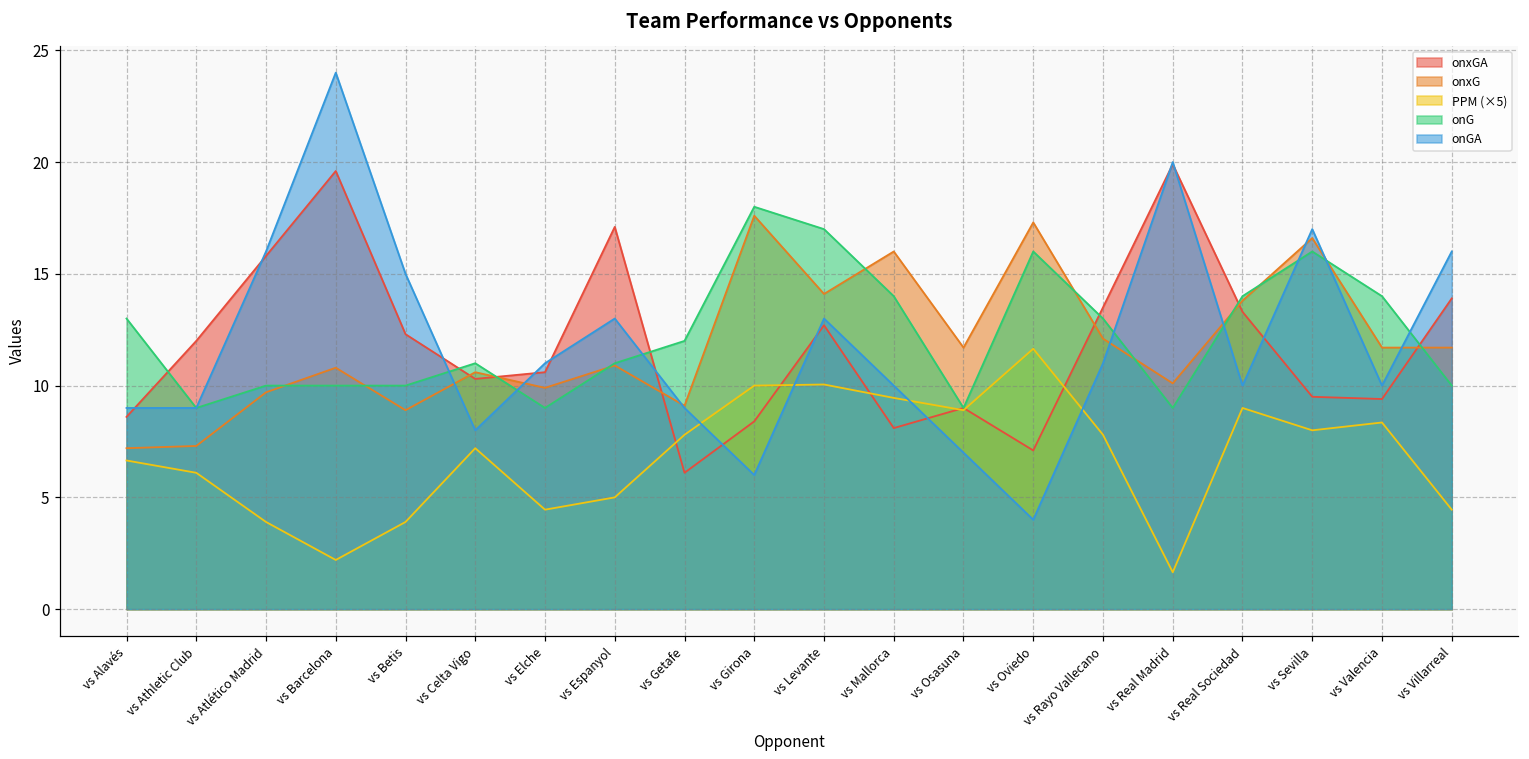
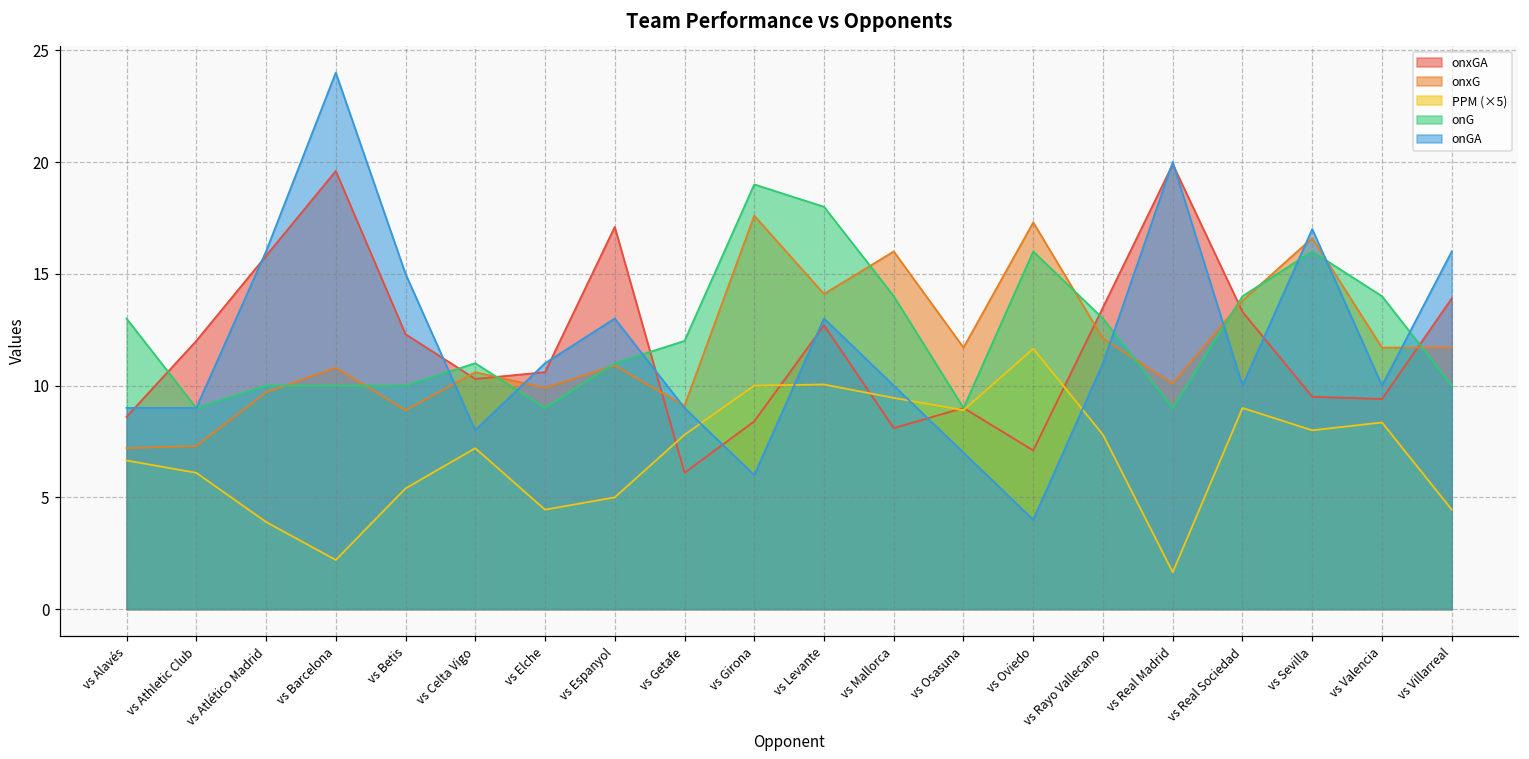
  {
    "PPM (×5)": {
      "vs Alavés": 6.7,
      "vs Athletic Club": 6.1,
      "vs Atlético Madrid": 3.9,
      "vs Barcelona": 2.2,
-     "vs Betis": 3.9,
+     "vs Betis": 5.4,
      "vs Celta Vigo": 7.2,
      "vs Elche": 4.5,
      "vs Espanyol": 5.0,
      "vs Getafe": 7.8,
      "vs Girona": 10.0,
      "vs Levante": 10.0,
      "vs Mallorca": 9.5,
      "vs Oviedo": 11.7,
      "vs Rayo Vallecano": 7.8,
      "vs Real Madrid": 1.7,
      "vs Real Sociedad": 9.0,
      "vs Sevilla": 8.0,
      "vs Valencia": 8.4,
      "vs Villarreal": 4.5
    },
    "onG": {
      "vs Alavés": 13,
      "vs Atlético Madrid": 10,
      "vs Barcelona": 10,
      "vs Betis": 10,
      "vs Celta Vigo": 11,
      "vs Elche": 9,
      "vs Getafe": 12,
-     "vs Girona": 18,
-     "vs Levante": 17,
+     "vs Girona": 19,
+     "vs Levante": 18,
      "vs Mallorca": 14,
      "vs Oviedo": 16,
      "vs Rayo Vallecano": 13,
      "vs Real Madrid": 9,
      "vs Real Sociedad": 14,
      "vs Sevilla": 16,
      "vs Valencia": 14,
      "vs Villarreal": 10
    },
    "onGA": {
      "vs Alavés": 9.0,
      "vs Atlético Madrid": 16.0,
      "vs Barcelona": 24.0,
      "vs Betis": 15.0,
      "vs Celta Vigo": 8.0,
      "vs Elche": 11.0,
      "vs Espanyol": 13.0,
      "vs Girona": 6.0,
      "vs Levante": 13.0,
      "vs Mallorca": 10.0,
      "vs Osasuna": 7.0,
      "vs Oviedo": 4.0,
      "vs Rayo Vallecano": 11.0,
      "vs Real Sociedad": 10.0,
      "vs Sevilla": 17.0,
      "vs Valencia": 10.0,
      "vs Villarreal": 16.0
    }
  }
